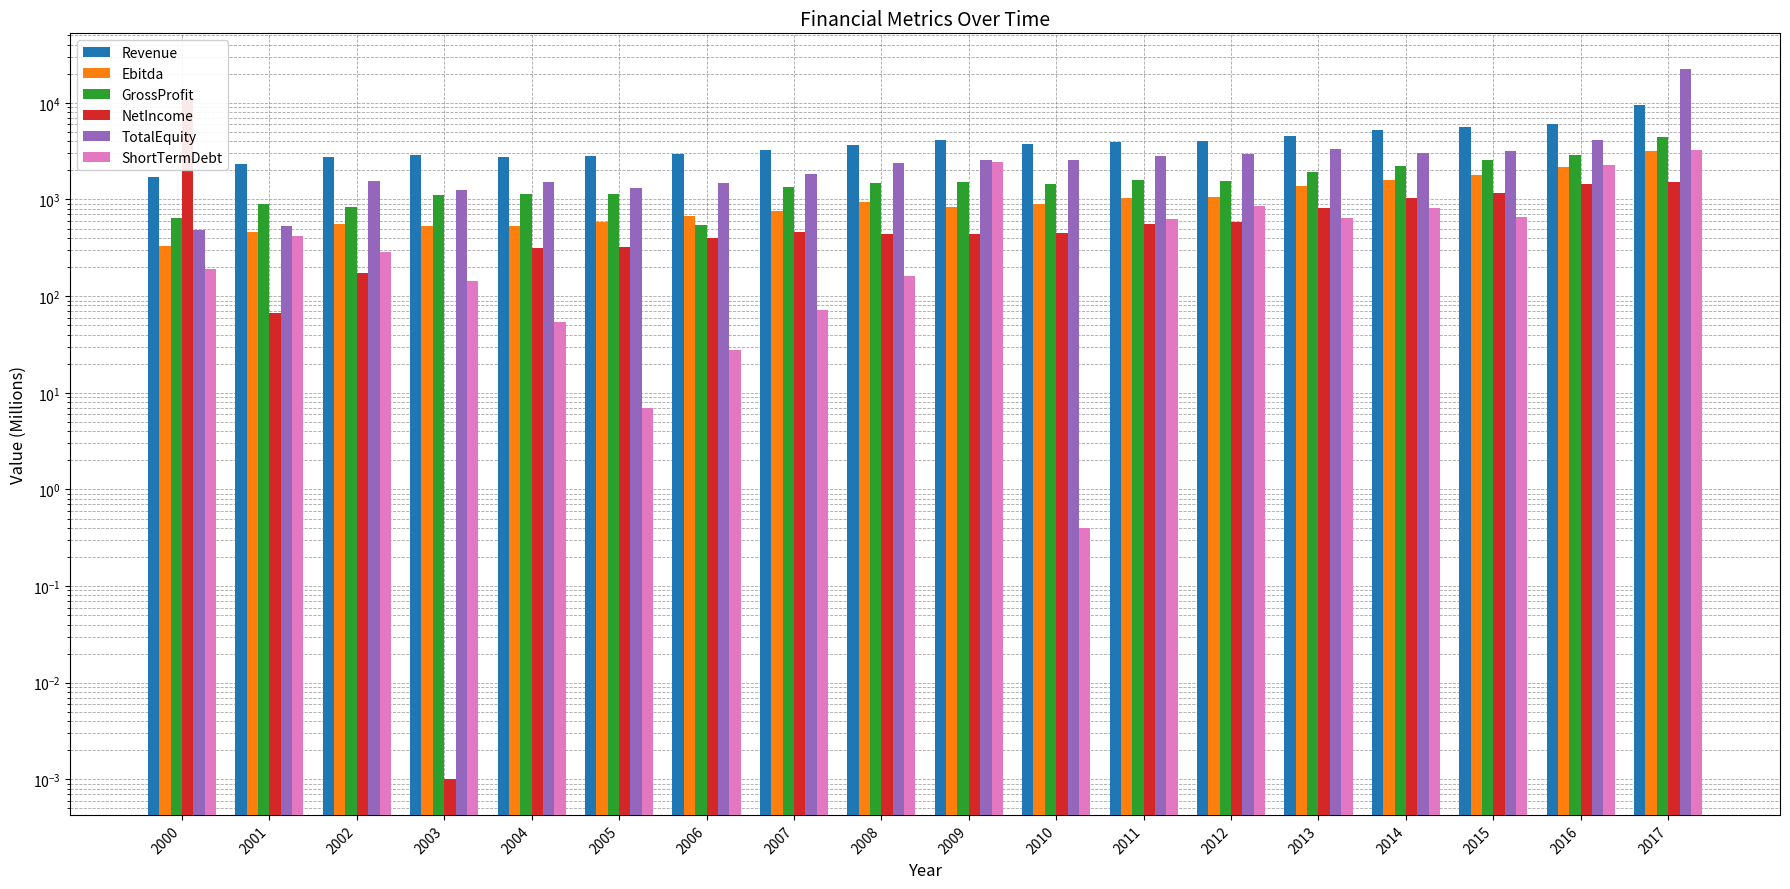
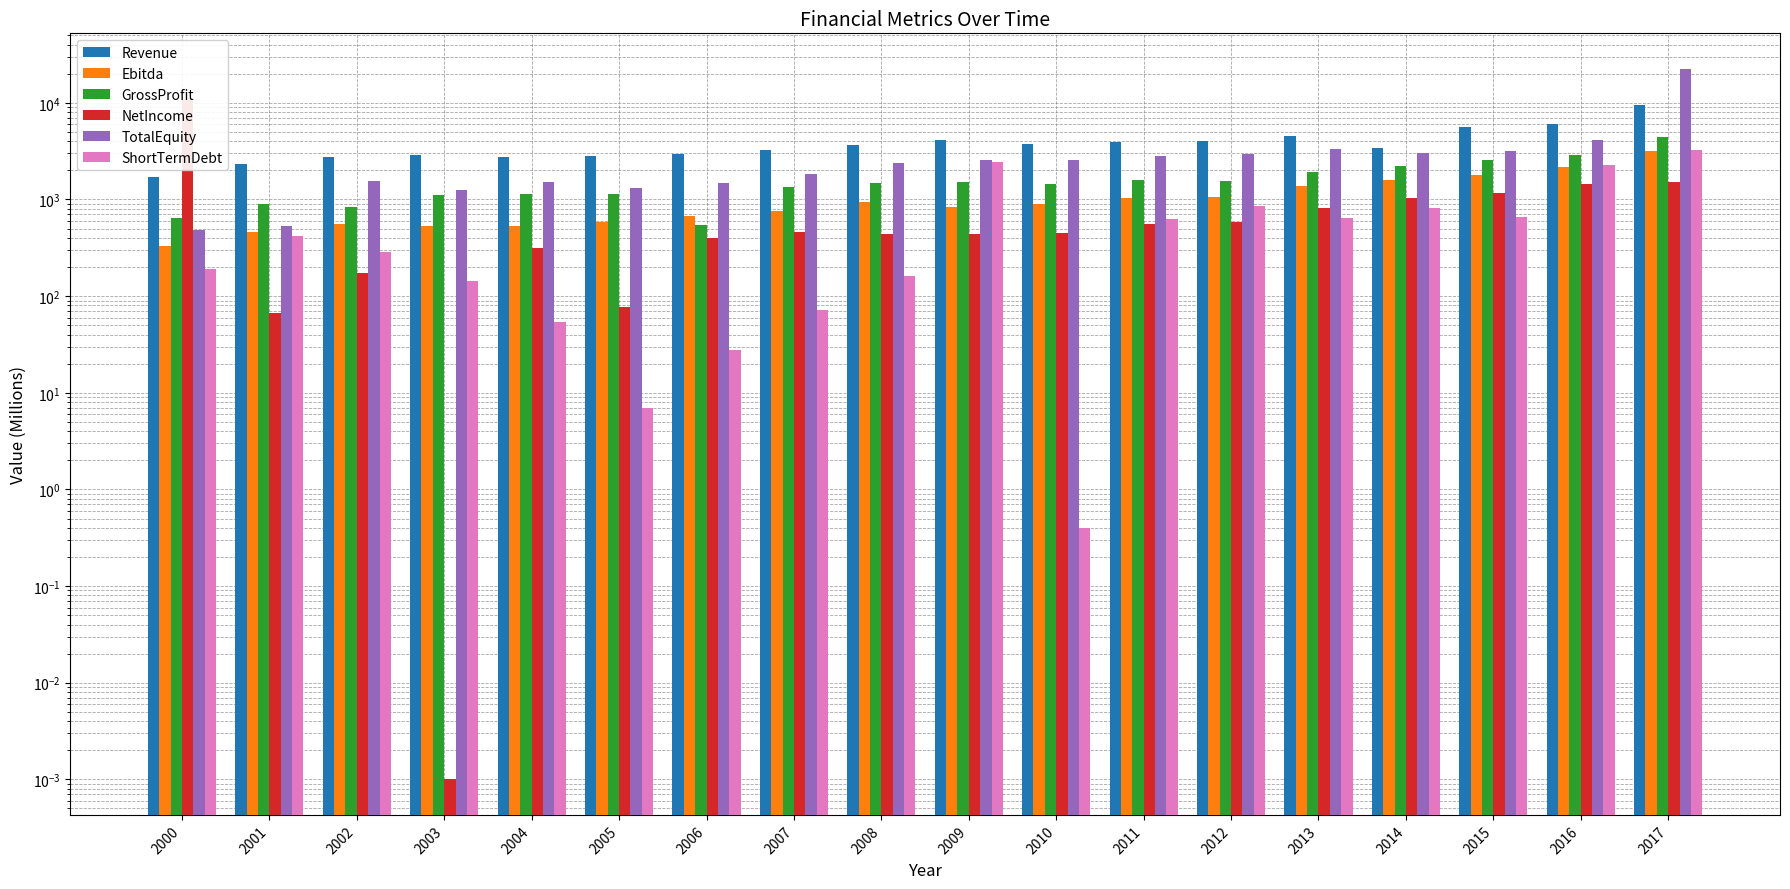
  {
    "Revenue": {
      "2000": 1700,
      "2001": 2300,
      "2002": 2800,
      "2003": 2900,
      "2004": 2700,
      "2005": 2800,
      "2006": 2900,
      "2007": 3200,
      "2008": 3700,
      "2009": 4100,
      "2010": 3800,
      "2011": 3900,
      "2012": 4000,
      "2013": 5000,
-     "2014": 5000,
+     "2014": 3400,
      "2015": 6000,
      "2016": 6000,
      "2017": 9000
    },
    "Ebitda": {
      "2000": 330,
      "2001": 500,
      "2002": 600,
      "2003": 500,
      "2004": 500,
      "2005": 600,
      "2006": 700,
      "2007": 800,
      "2008": 900,
      "2009": 800,
      "2010": 900,
      "2011": 1000,
      "2012": 1100,
      "2013": 1400,
      "2014": 1600,
      "2015": 1800,
      "2016": 2200,
      "2017": 3200
    },
    "GrossProfit": {
      "2000": 600,
      "2001": 900,
      "2002": 800,
      "2003": 1100,
      "2004": 1100,
      "2005": 1100,
      "2006": 500,
      "2007": 1400,
      "2008": 1500,
      "2009": 1500,
      "2010": 1400,
      "2011": 1600,
      "2012": 1600,
      "2013": 1900,
      "2014": 2200,
      "2015": 2500,
      "2016": 2900,
      "2017": 4000
    },
    "NetIncome": {
      "2001": 70,
      "2002": 170,
      "2003": 0.0010,
      "2004": 310,
-     "2005": 320,
+     "2005": 80,
      "2006": 400,
      "2007": 500,
      "2008": 400,
      "2009": 400,
      "2010": 500,
      "2011": 600,
      "2012": 600,
      "2013": 800,
      "2014": 1000,
      "2015": 1200,
      "2016": 1500,
      "2017": 1500
    },
    "TotalEquity": {
      "2000": 500,
      "2001": 500,
      "2002": 1500,
      "2003": 1300,
      "2004": 1500,
      "2005": 1300,
      "2006": 1500,
      "2007": 1800,
      "2008": 2400,
      "2009": 2500,
      "2010": 2600,
      "2011": 2800,
      "2012": 3000,
      "2013": 3300,
      "2014": 3000,
      "2015": 3200,
      "2016": 4100,
      "2017": 22000
    },
    "ShortTermDebt": {
      "2000": 190,
      "2001": 400,
      "2002": 290,
      "2003": 140,
      "2004": 50,
      "2005": 7,
      "2006": 28,
      "2007": 70,
      "2008": 160,
      "2009": 2400,
      "2010": 0.40,
      "2011": 600,
      "2012": 800,
      "2013": 600,
      "2014": 800,
      "2015": 700,
      "2016": 2300,
      "2017": 3300
    }
  }
